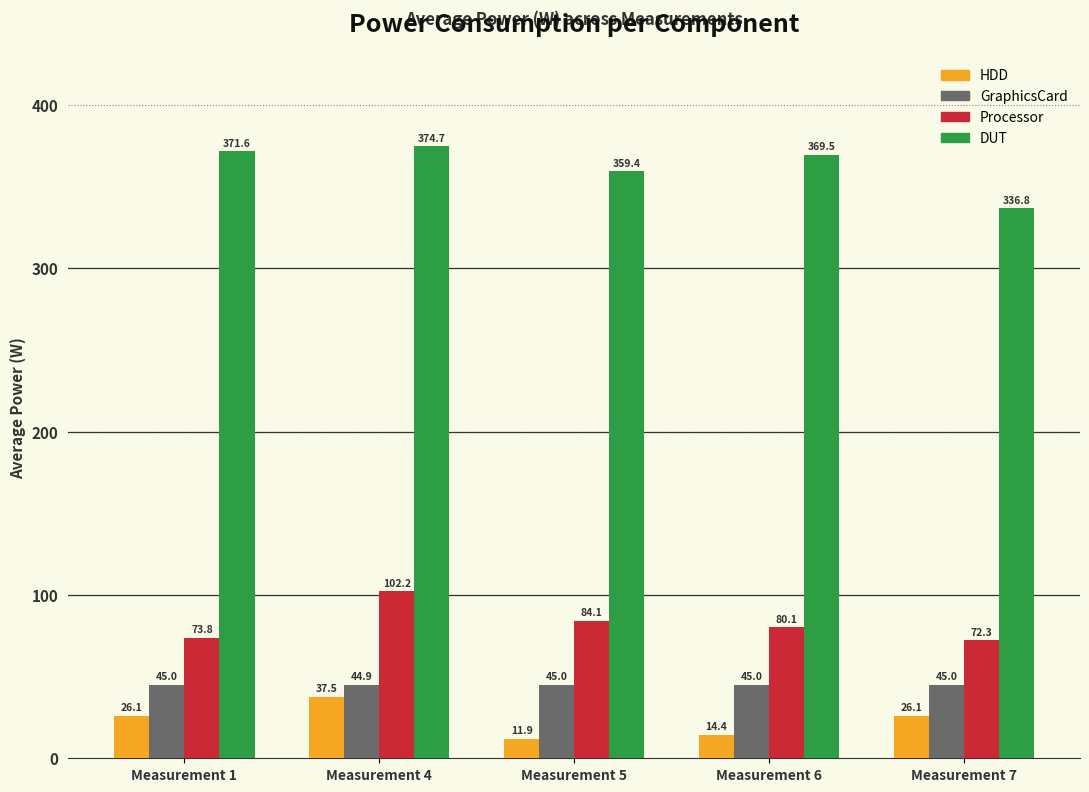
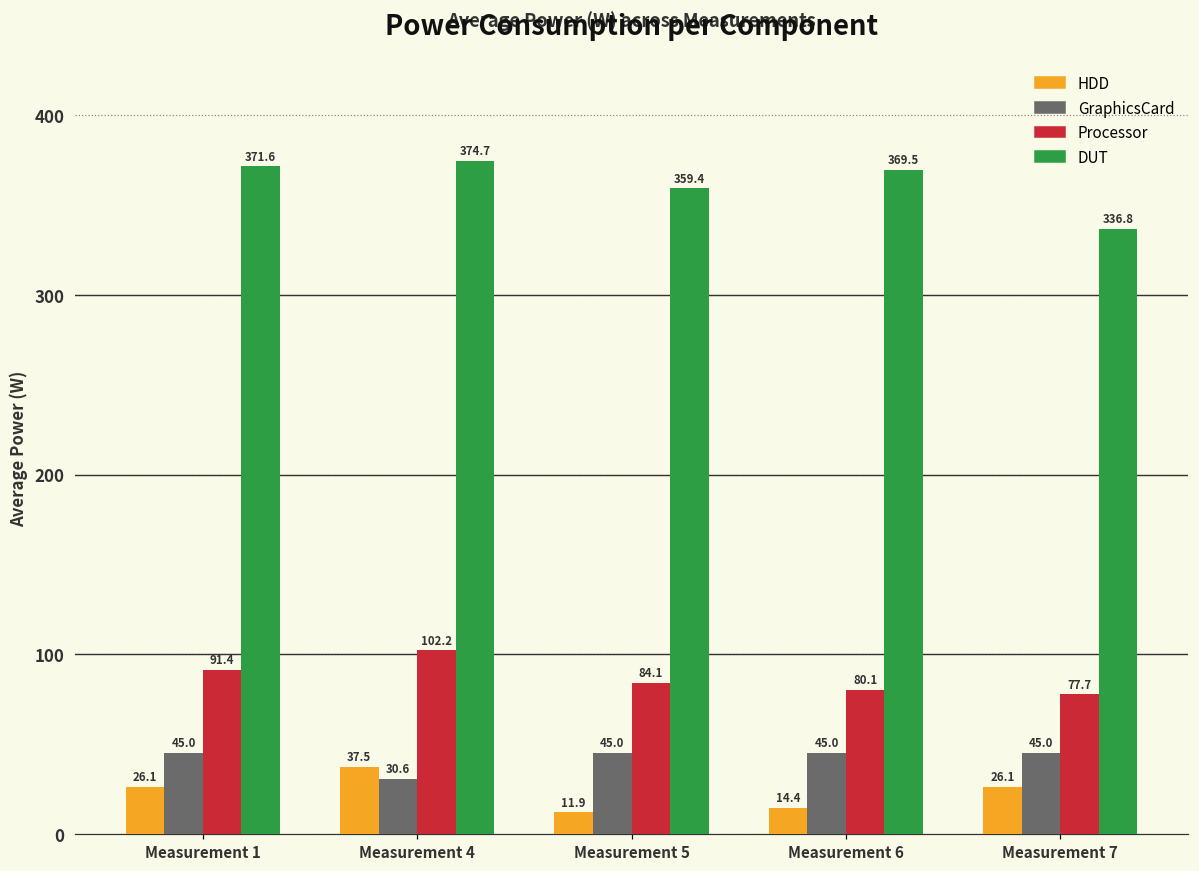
  {
    "HDD": {
      "Measurement 1": 26.1,
      "Measurement 4": 37.5,
      "Measurement 5": 11.9,
      "Measurement 6": 14.4,
      "Measurement 7": 26.1
    },
    "GraphicsCard": {
      "Measurement 1": 45.0,
-     "Measurement 4": 44.9,
+     "Measurement 4": 30.6,
      "Measurement 5": 45.0,
      "Measurement 6": 45.0,
      "Measurement 7": 45.0
    },
    "Processor": {
-     "Measurement 1": 73.8,
+     "Measurement 1": 91.4,
      "Measurement 4": 102.2,
      "Measurement 5": 84.1,
      "Measurement 6": 80.1,
-     "Measurement 7": 72.3
+     "Measurement 7": 77.7
    },
    "DUT": {
      "Measurement 1": 371.6,
      "Measurement 4": 374.7,
      "Measurement 5": 359.4,
      "Measurement 6": 369.5,
      "Measurement 7": 336.8
    }
  }
